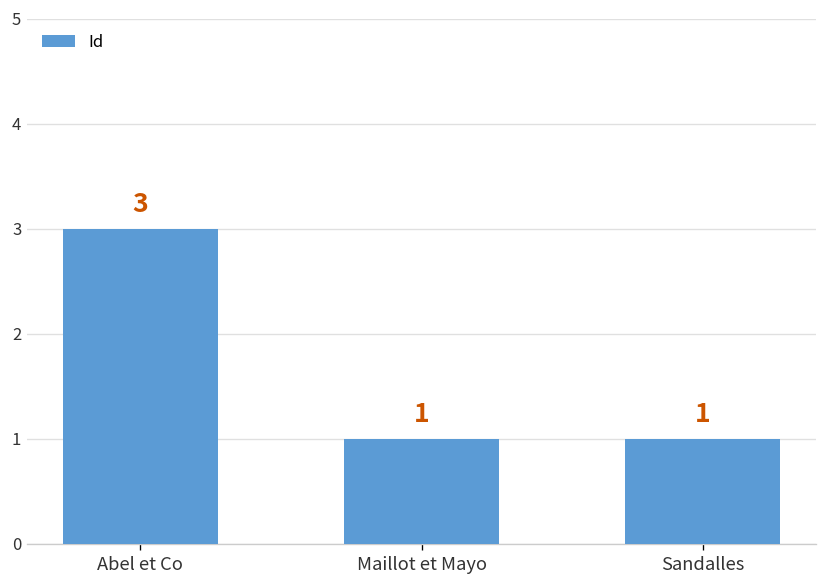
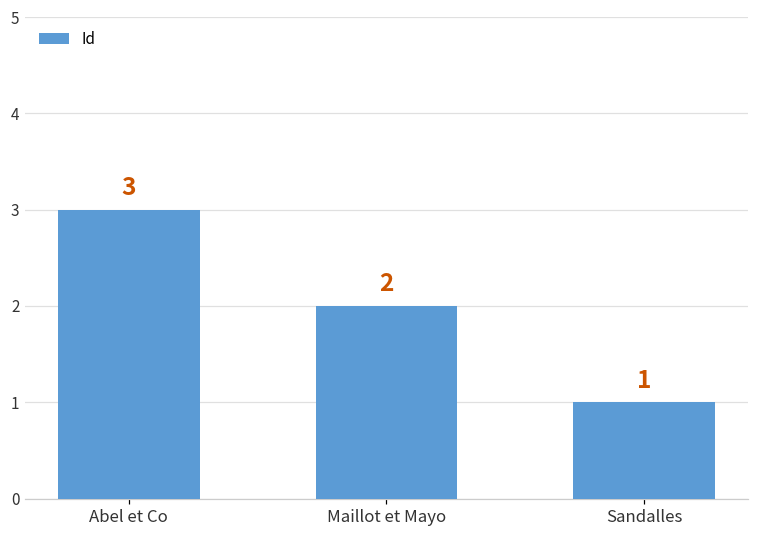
  {
    "Abel et Co": 3,
-   "Maillot et Mayo": 1,
+   "Maillot et Mayo": 2,
    "Sandalles": 1
  }
